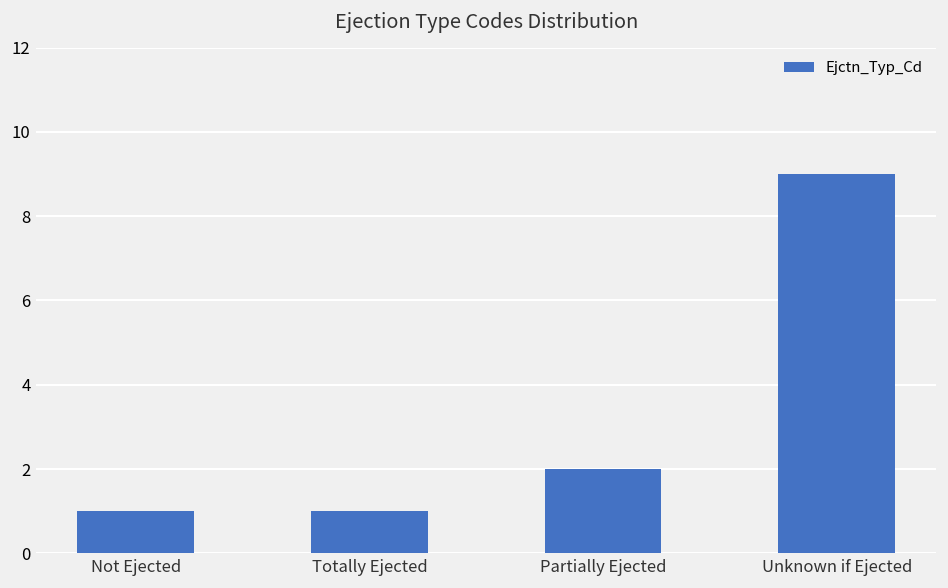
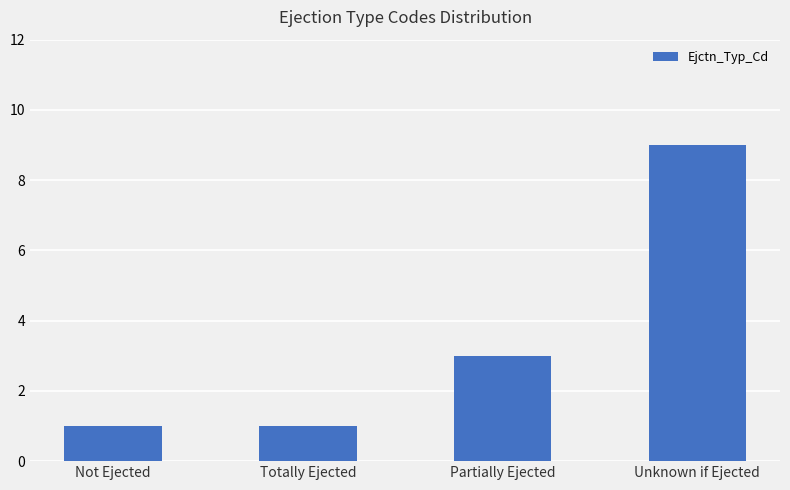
  {
    "Not Ejected": 1,
    "Totally Ejected": 1,
-   "Partially Ejected": 2,
+   "Partially Ejected": 3,
    "Unknown if Ejected": 9
  }
